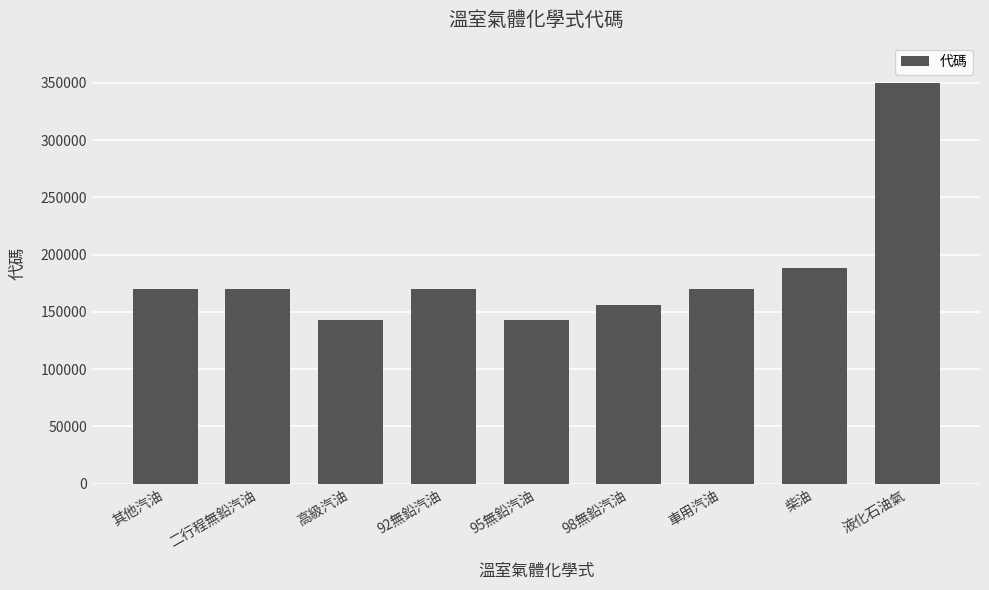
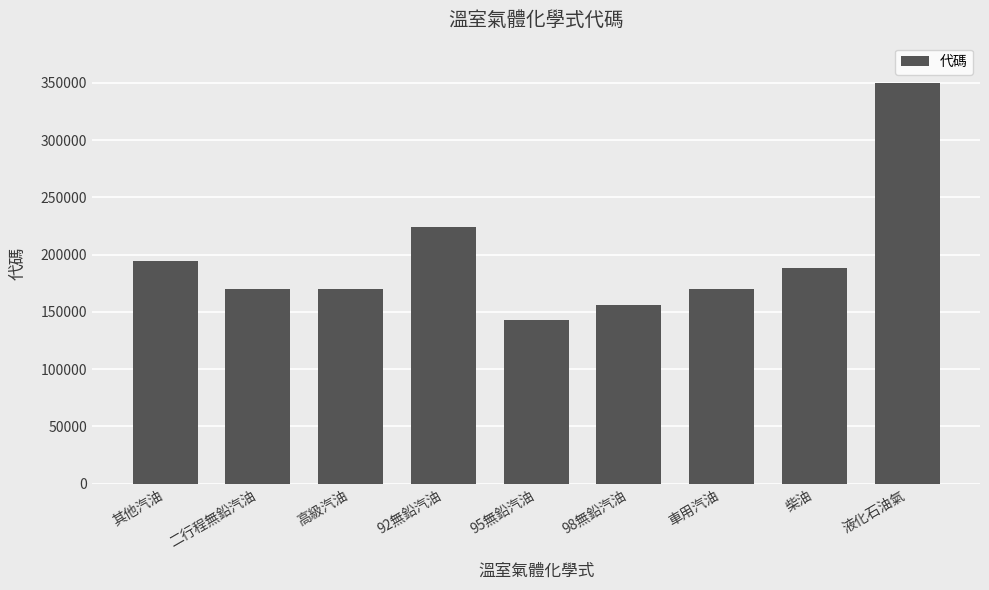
  {
-   "其他汽油": 170000,
+   "其他汽油": 194000,
    "二行程無鉛汽油": 170000,
-   "高級汽油": 143000,
-   "92無鉛汽油": 170000,
+   "高級汽油": 170000,
+   "92無鉛汽油": 224000,
    "95無鉛汽油": 143000,
    "98無鉛汽油": 156000,
    "車用汽油": 170000,
    "柴油": 189000,
    "液化石油氣": 350000
  }
